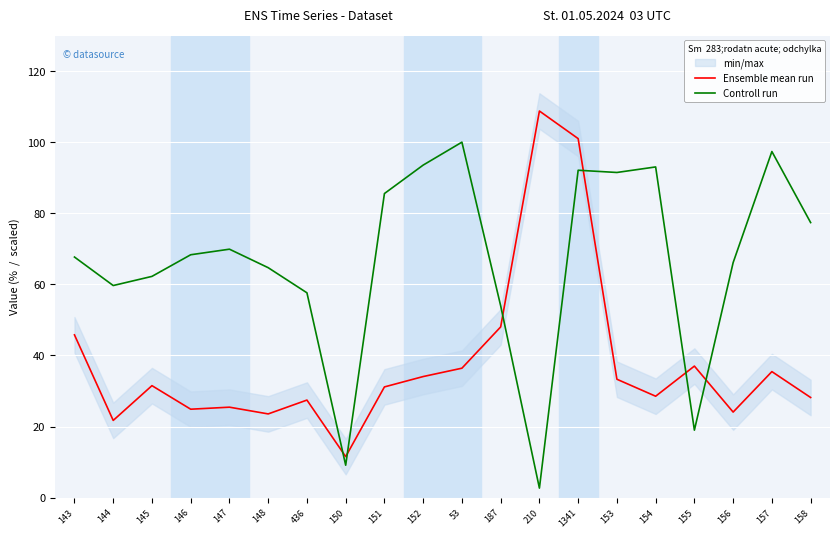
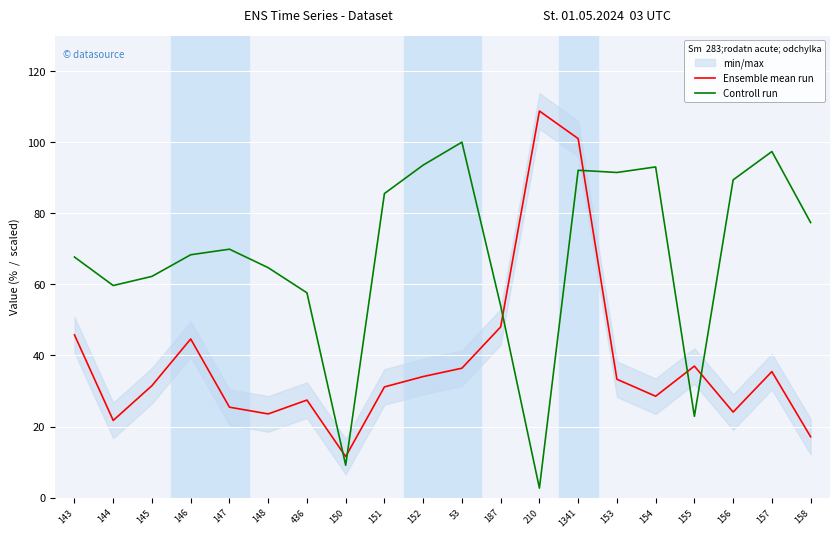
  {
    "Ensemble mean run": {
      "143": 46,
      "144": 22,
      "145": 32,
-     "146": 25,
+     "146": 45,
      "147": 25,
      "148": 24,
      "436": 27,
      "150": 12,
      "151": 31,
      "152": 34,
      "53": 36,
      "187": 48,
      "210": 109,
      "1341": 101,
      "153": 33,
      "154": 29,
      "155": 37,
      "156": 24,
      "157": 35,
-     "158": 28
+     "158": 17
    },
    "Controll run": {
      "143": 68,
      "144": 60,
      "145": 62,
      "146": 68,
      "147": 70,
      "148": 65,
      "436": 58,
      "150": 9,
      "151": 86,
      "152": 94,
      "53": 100,
      "187": 54,
      "210": 3,
      "1341": 92,
      "153": 91,
      "154": 93,
-     "155": 19,
-     "156": 66,
+     "155": 23,
+     "156": 89,
      "157": 97,
      "158": 77
    }
  }
